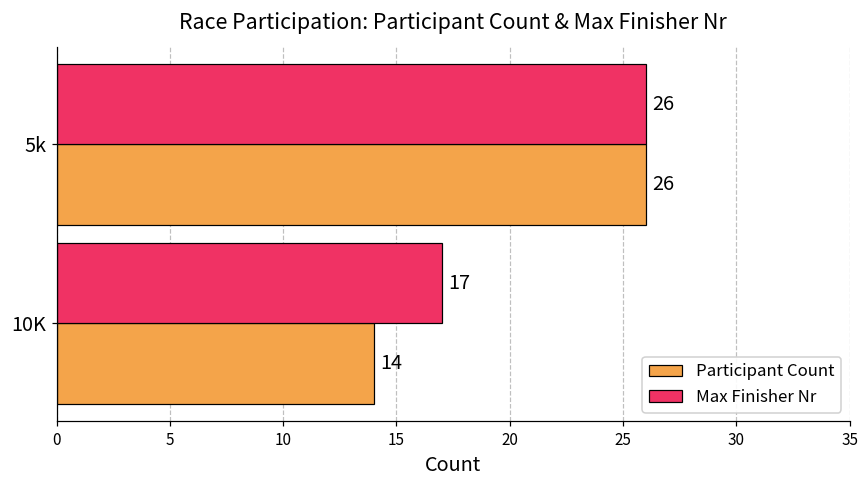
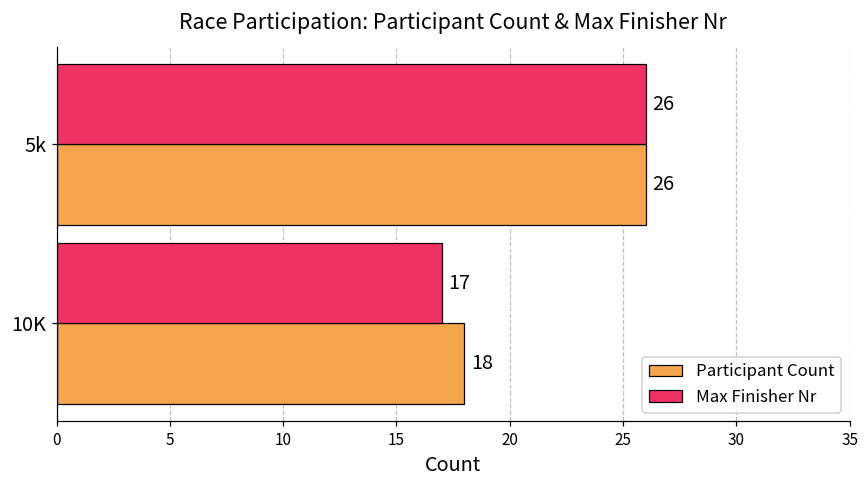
  {
    "Participant Count": {
      "5k": 26,
-     "10K": 14
+     "10K": 18
    },
    "Max Finisher Nr": {
      "5k": 26,
      "10K": 17
    }
  }
